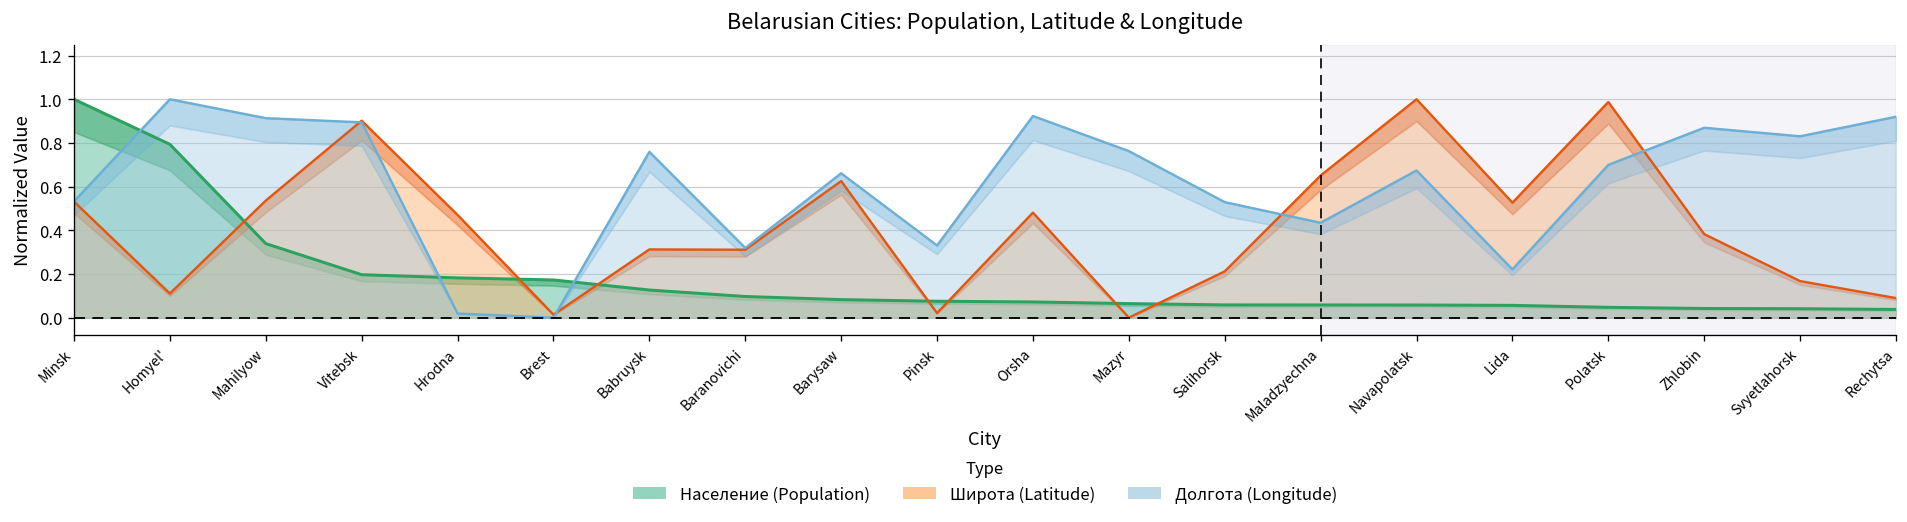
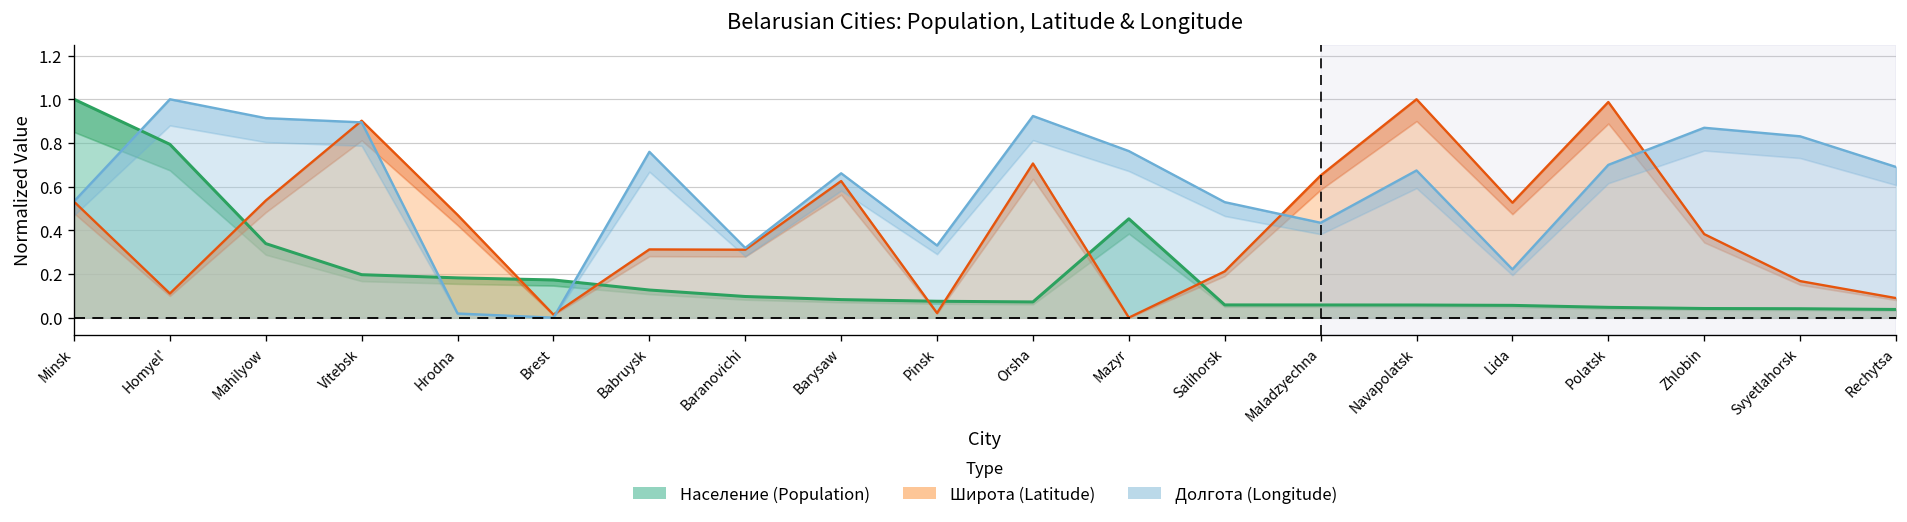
  {
    "Население (Population)": {
      "Minsk": 1.00,
      "Homyel'": 0.79,
      "Mahilyow": 0.34,
      "Vitebsk": 0.20,
      "Hrodna": 0.18,
      "Brest": 0.17,
      "Babruysk": 0.13,
      "Baranovichi": 0.10,
      "Barysaw": 0.08,
      "Pinsk": 0.08,
      "Orsha": 0.07,
-     "Mazyr": 0.06,
+     "Mazyr": 0.45,
      "Salihorsk": 0.06,
      "Maladzyechna": 0.06,
      "Navapolatsk": 0.06,
      "Lida": 0.06,
      "Polatsk": 0.05,
      "Zhlobin": 0.04,
      "Svyetlahorsk": 0.04,
      "Rechytsa": 0.04
    },
    "Широта (Latitude)": {
      "Homyel'": 0.11,
      "Mahilyow": 0.54,
      "Hrodna": 0.47,
      "Babruysk": 0.31,
      "Barysaw": 0.63,
      "Pinsk": 0.02,
-     "Orsha": 0.48,
+     "Orsha": 0.71,
      "Mazyr": 0.00,
      "Salihorsk": 0.21,
      "Maladzyechna": 0.65,
      "Navapolatsk": 1.00,
      "Lida": 0.53,
      "Polatsk": 0.99,
      "Zhlobin": 0.38,
      "Svyetlahorsk": 0.17,
      "Rechytsa": 0.09
    },
    "Долгота (Longitude)": {
      "Homyel'": 1.00,
      "Mahilyow": 0.91,
      "Hrodna": 0.02,
      "Babruysk": 0.76,
      "Barysaw": 0.66,
      "Pinsk": 0.33,
      "Orsha": 0.92,
      "Mazyr": 0.76,
      "Salihorsk": 0.53,
      "Maladzyechna": 0.43,
      "Navapolatsk": 0.67,
      "Lida": 0.22,
      "Polatsk": 0.70,
      "Zhlobin": 0.87,
      "Svyetlahorsk": 0.83,
-     "Rechytsa": 0.92
+     "Rechytsa": 0.69
    }
  }
